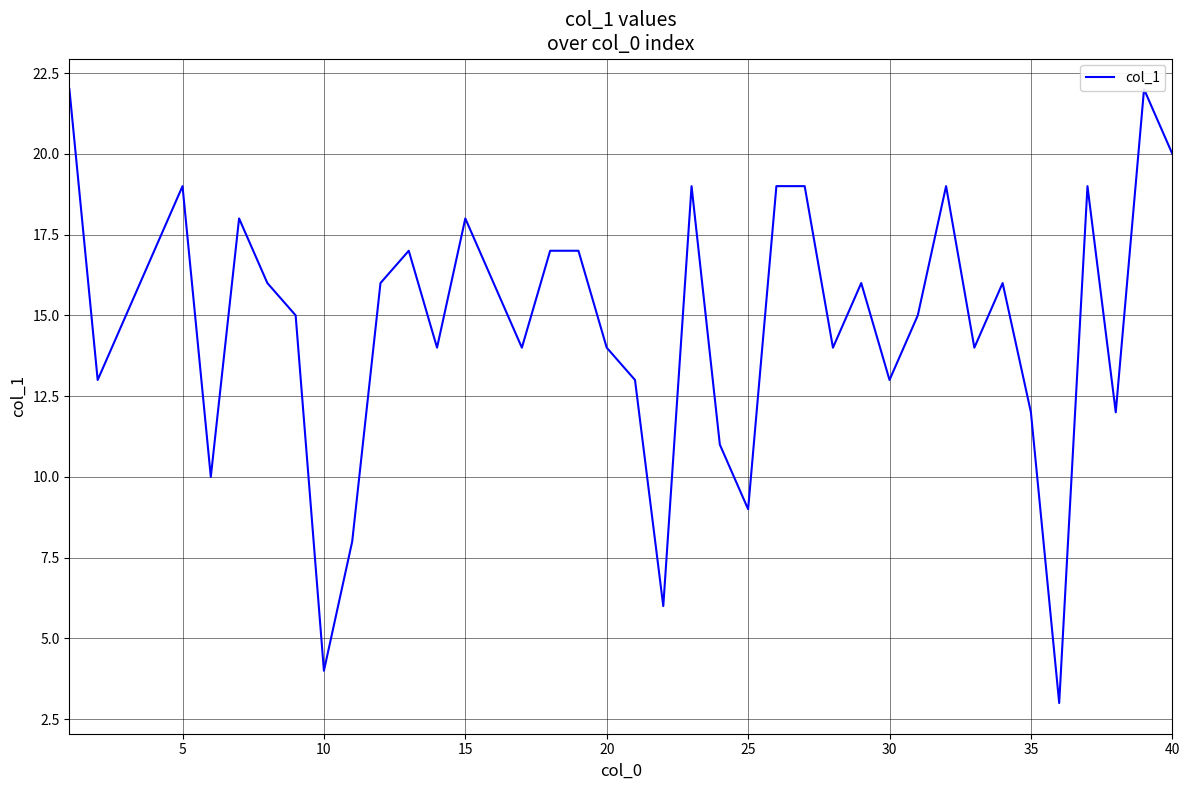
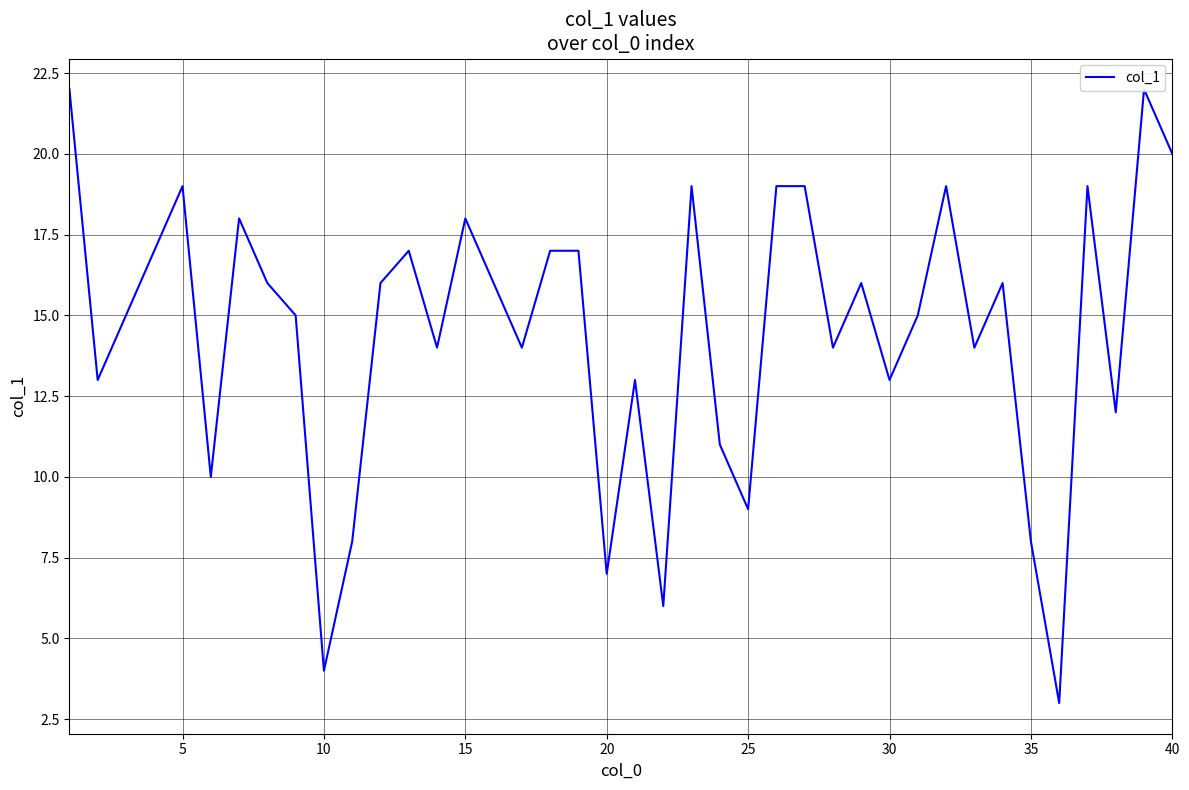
  {
    "5": 19,
    "10": 4,
    "15": 18,
-   "20": 14,
+   "20": 7,
    "25": 9,
    "30": 13,
-   "35": 12,
+   "35": 8,
    "40": 20
  }
